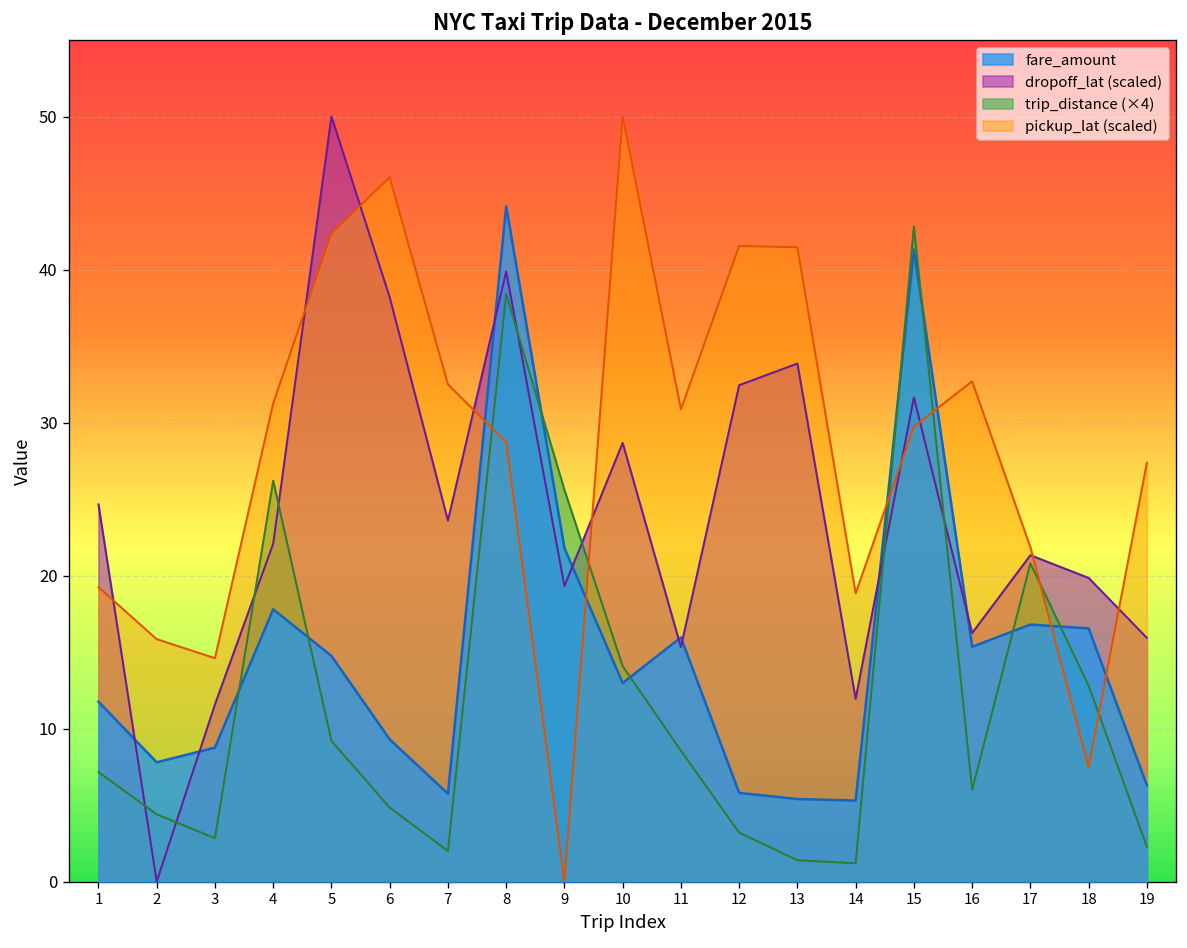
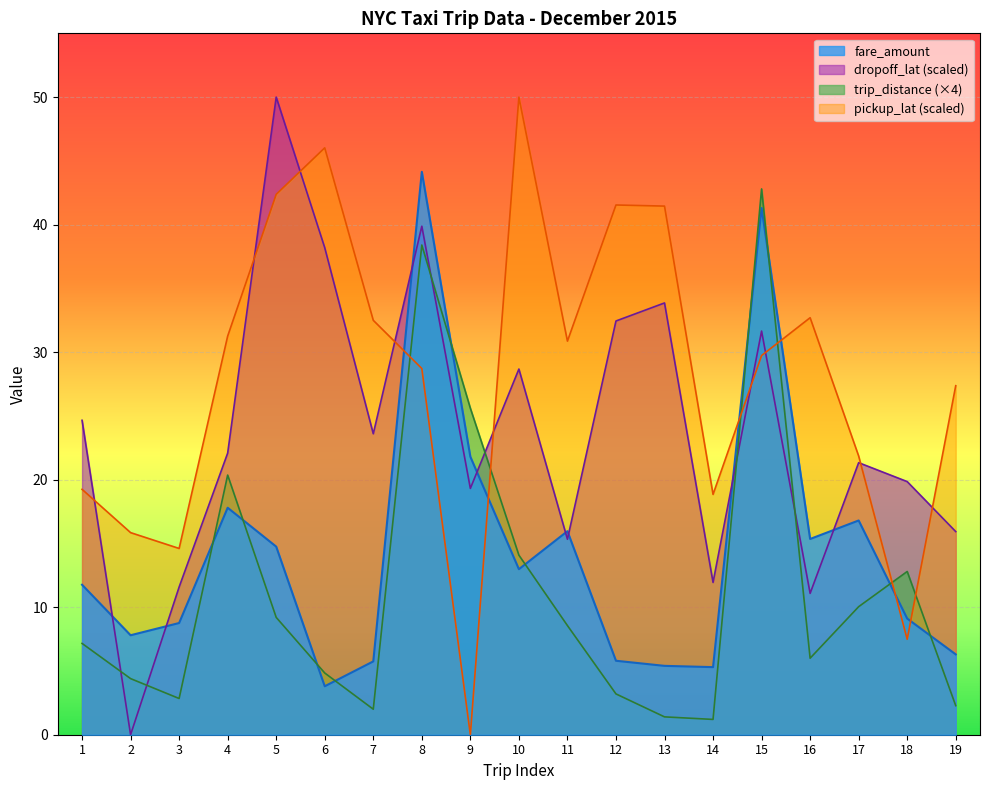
  {
    "fare_amount": {
      "1": 11.8,
      "2": 7.8,
      "3": 8.8,
      "4": 17.8,
      "5": 14.8,
-     "6": 9.3,
+     "6": 3.8,
      "7": 5.8,
      "8": 44.1,
      "9": 21.8,
      "10": 13.0,
      "11": 16.0,
      "12": 5.8,
      "13": 5.4,
      "14": 5.3,
      "15": 41.3,
      "16": 15.4,
      "17": 16.8,
-     "18": 16.6,
+     "18": 9.1,
      "19": 6.3
    },
    "dropoff_lat (scaled)": {
      "1": 24.7,
      "2": 0.0,
      "3": 11.6,
      "4": 22.1,
      "5": 50.0,
      "6": 38.2,
      "7": 23.6,
      "8": 39.9,
      "9": 19.3,
      "10": 28.7,
      "11": 15.3,
      "12": 32.4,
      "13": 33.9,
      "14": 11.9,
      "15": 31.7,
-     "16": 16.2,
+     "16": 11.1,
      "17": 21.3,
      "18": 19.8,
      "19": 15.9
    },
    "trip_distance (×4)": {
      "1": 7.2,
      "2": 4.4,
      "3": 2.8,
-     "4": 26.2,
+     "4": 20.4,
      "5": 9.2,
      "6": 4.8,
      "7": 2.0,
      "8": 38.4,
      "9": 25.6,
      "10": 14.1,
      "11": 8.6,
      "12": 3.2,
      "13": 1.4,
      "14": 1.2,
      "15": 42.8,
      "16": 6.0,
-     "17": 20.8,
+     "17": 10.0,
      "18": 12.8,
      "19": 2.3
    },
    "pickup_lat (scaled)": {
      "1": 19.2,
      "2": 15.8,
      "3": 14.6,
      "4": 31.3,
      "5": 42.4,
      "6": 46.0,
      "7": 32.5,
      "8": 28.7,
      "9": 0.0,
      "10": 50.0,
      "11": 30.9,
      "12": 41.5,
      "13": 41.5,
      "14": 18.8,
      "15": 29.7,
      "16": 32.7,
      "17": 21.9,
      "18": 7.5,
      "19": 27.4
    }
  }
